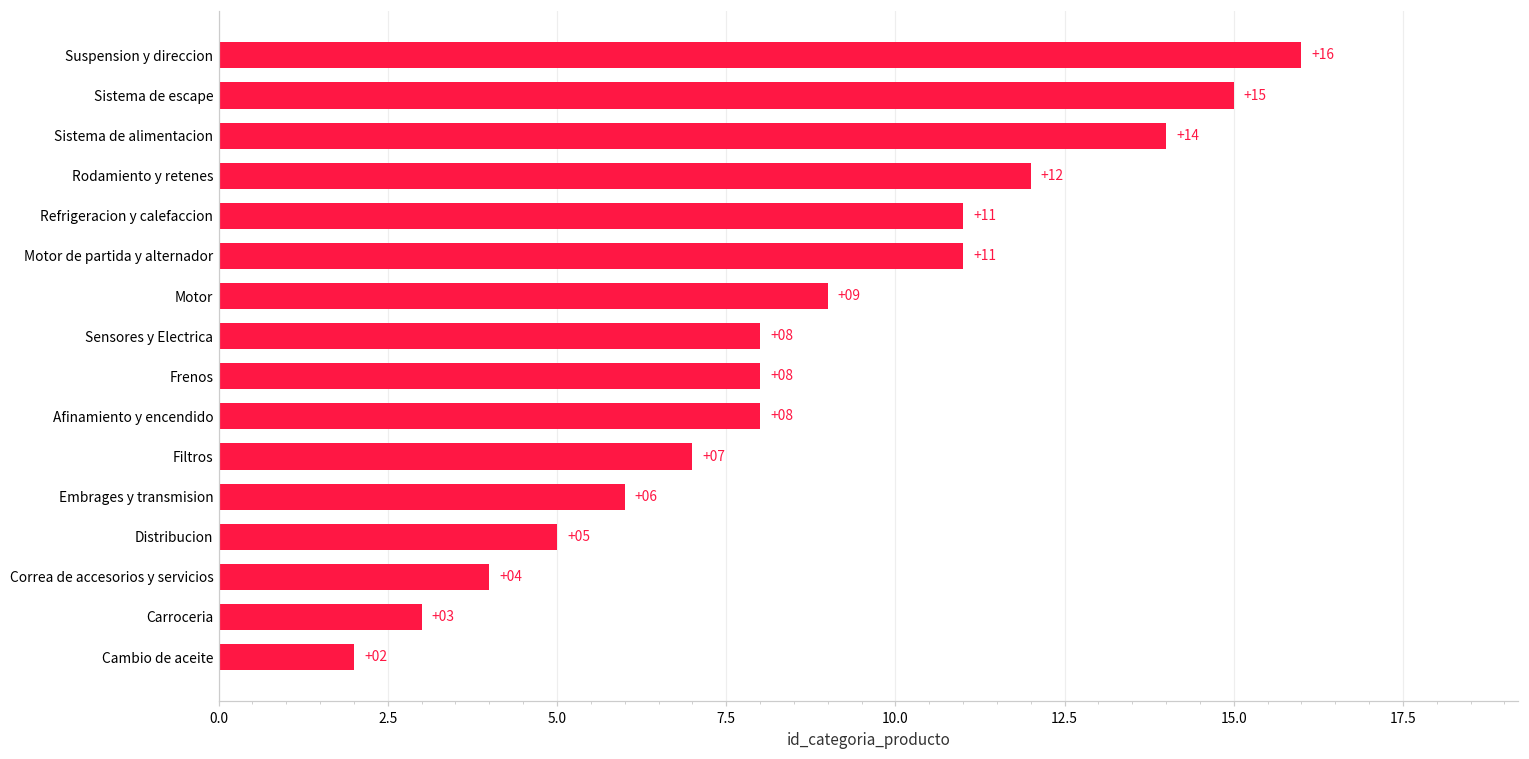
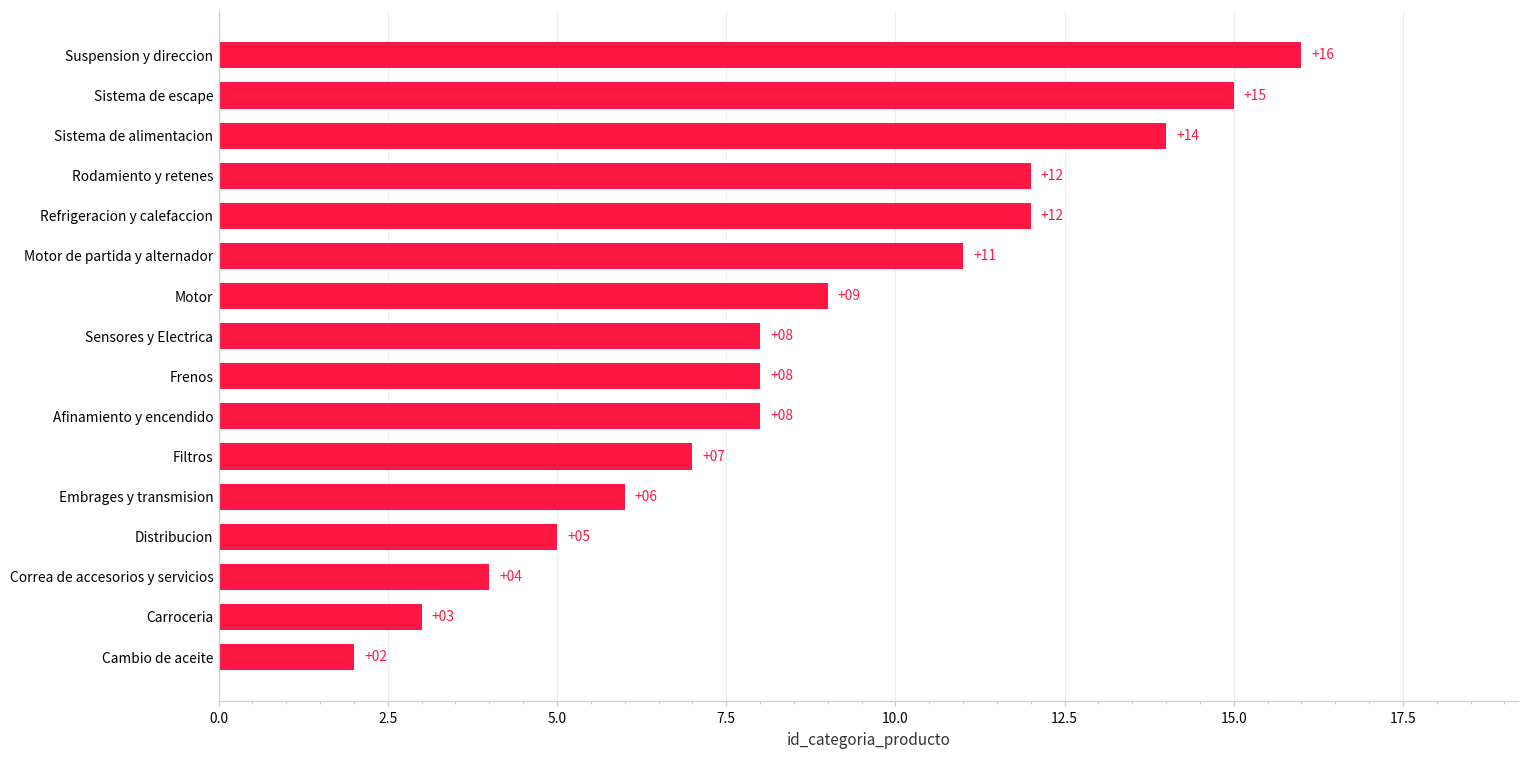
  {
    "Suspension y direccion": "+16",
    "Sistema de escape": "+15",
    "Sistema de alimentacion": "+14",
    "Rodamiento y retenes": "+12",
-   "Refrigeracion y calefaccion": "+11",
+   "Refrigeracion y calefaccion": "+12",
    "Motor de partida y alternador": "+11",
    "Motor": "+09",
    "Sensores y Electrica": "+08",
    "Frenos": "+08",
    "Afinamiento y encendido": "+08",
    "Filtros": "+07",
    "Embrages y transmision": "+06",
    "Distribucion": "+05",
    "Correa de accesorios y servicios": "+04",
    "Carroceria": "+03",
    "Cambio de aceite": "+02"
  }
